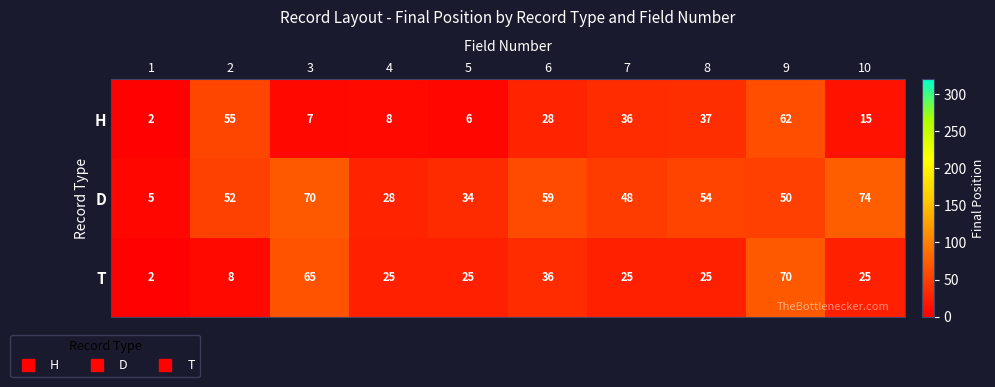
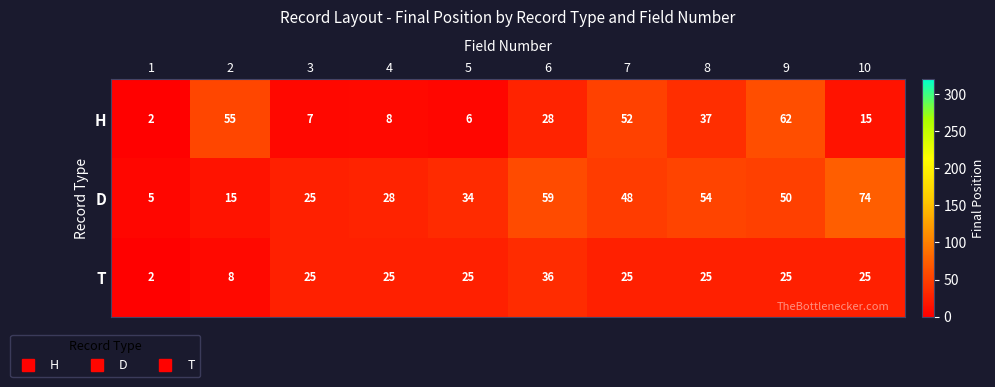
  {
    "H": {
      "1": 2,
      "2": 55,
      "3": 7,
      "4": 8,
      "5": 6,
      "6": 28,
-     "7": 36,
+     "7": 52,
      "8": 37,
      "9": 62,
      "10": 15
    },
    "D": {
      "1": 5,
-     "2": 52,
-     "3": 70,
+     "2": 15,
+     "3": 25,
      "4": 28,
      "5": 34,
      "6": 59,
      "7": 48,
      "8": 54,
      "9": 50,
      "10": 74
    },
    "T": {
      "1": 2,
      "2": 8,
-     "3": 65,
+     "3": 25,
      "4": 25,
      "5": 25,
      "6": 36,
      "7": 25,
      "8": 25,
-     "9": 70
+     "9": 25
    }
  }
